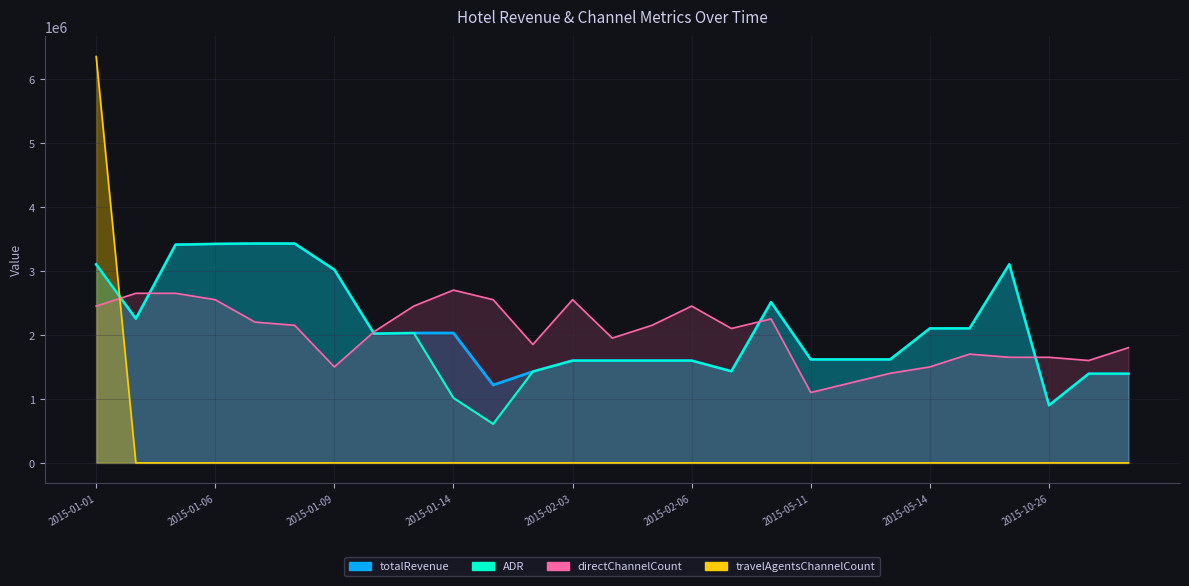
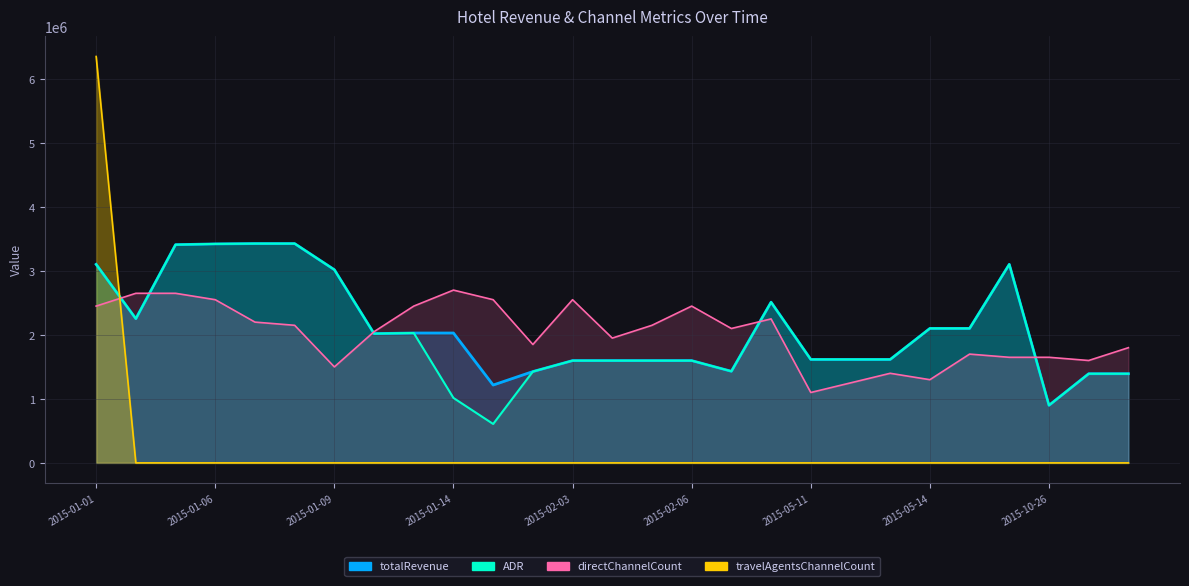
  {
    "directChannelCount": {
      "2015-01-01": 2500000,
      "2015-01-06": 2600000,
      "2015-01-09": 1500000,
      "2015-01-14": 2700000,
      "2015-02-03": 2600000,
      "2015-02-06": 2500000,
      "2015-05-11": 1100000,
-     "2015-05-14": 1500000
+     "2015-05-14": 1300000
    },
    "travelAgentsChannelCount": {
      "2015-01-01": 6400000,
      "2015-01-06": 0,
      "2015-01-09": 0,
      "2015-01-14": 0,
      "2015-02-03": 0,
      "2015-02-06": 0,
      "2015-05-11": 0,
      "2015-05-14": 0
    }
  }
